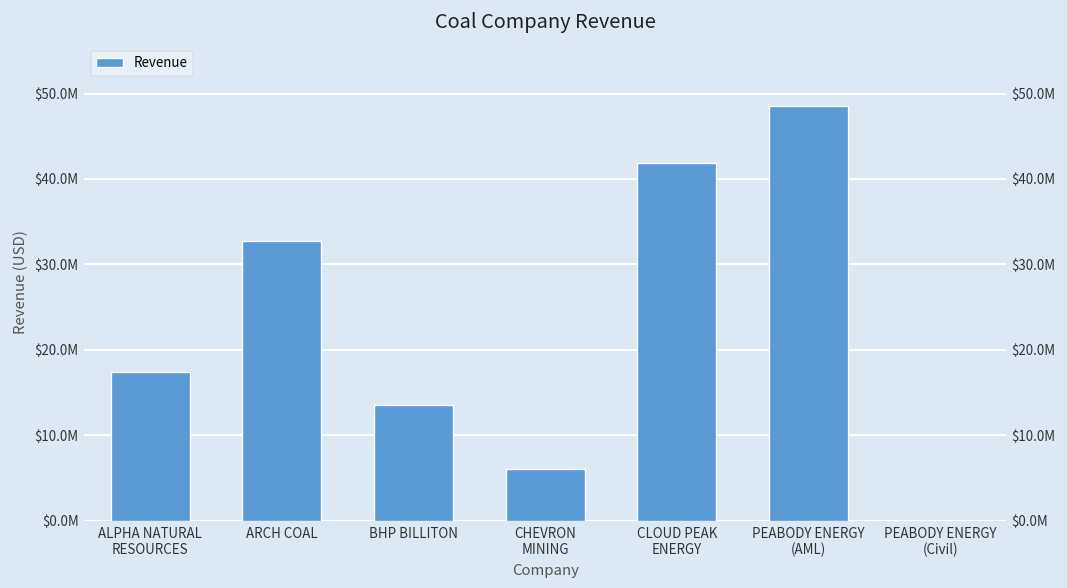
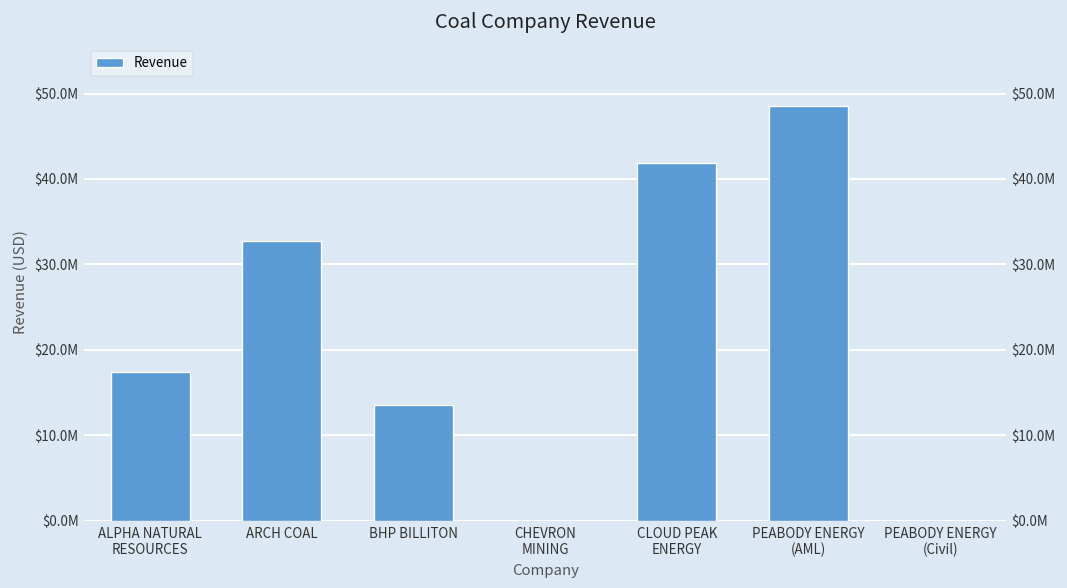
  {
    "ALPHA NATURAL RESOURCES": "$17000000",
    "ARCH COAL": "$33000000",
    "BHP BILLITON": "$14000000",
-   "CHEVRON MINING": "$6000000",
+   "CHEVRON MINING": "$0",
    "CLOUD PEAK ENERGY": "$42000000",
    "PEABODY ENERGY (AML)": "$48000000"
  }
